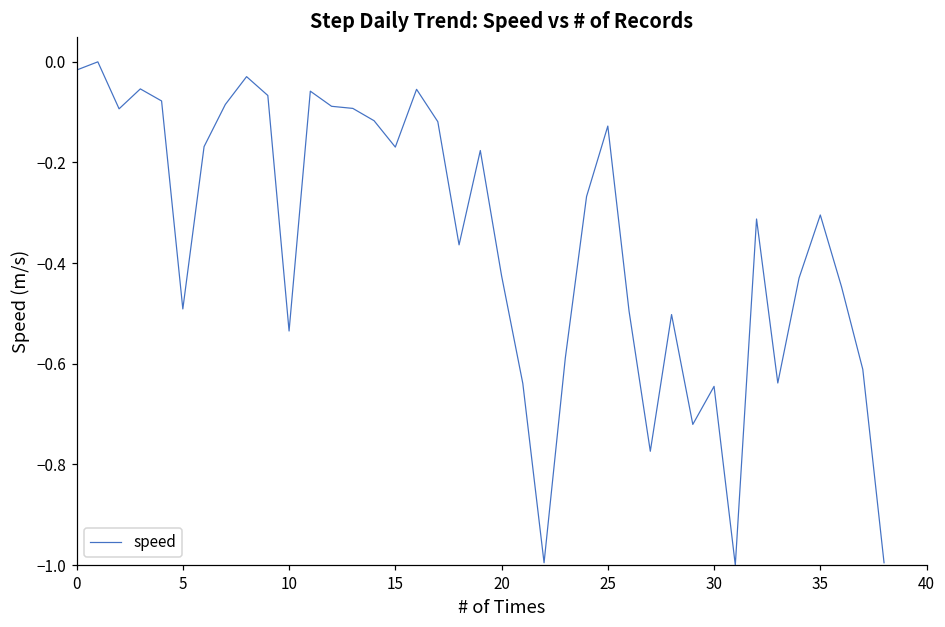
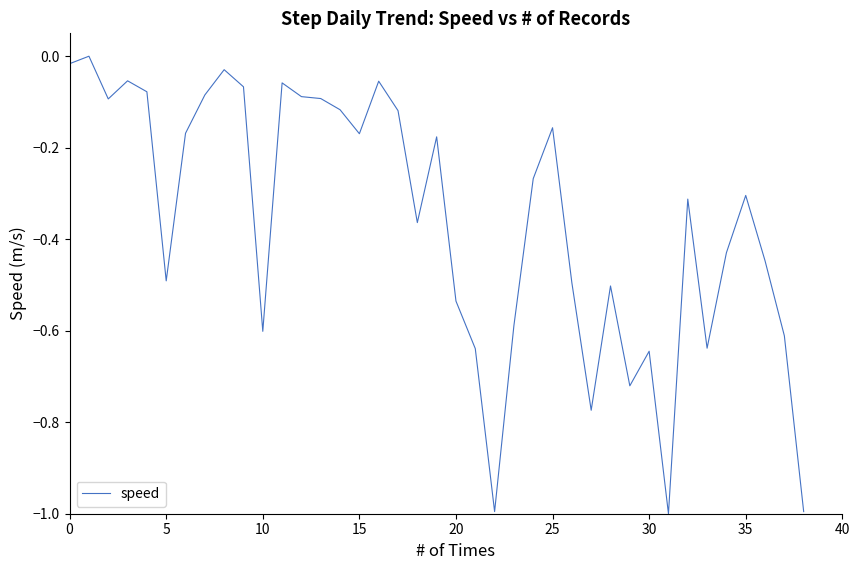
  {
    "0": -0.02,
    "5": -0.49,
-   "10": -0.53,
+   "10": -0.60,
    "15": -0.17,
-   "20": -0.42,
-   "25": -0.13,
+   "20": -0.54,
+   "25": -0.16,
    "30": -0.64,
    "35": -0.30
  }
